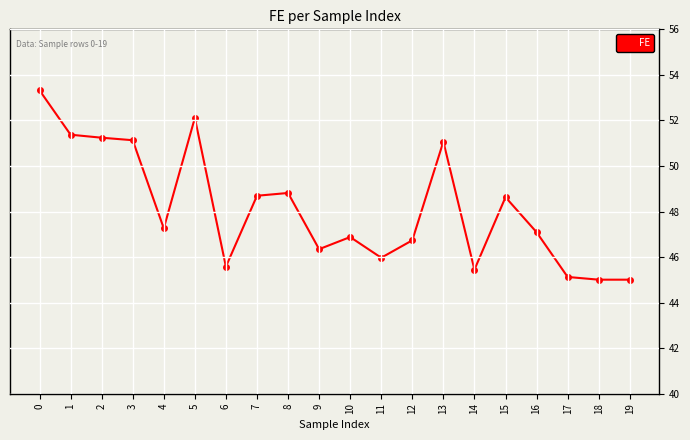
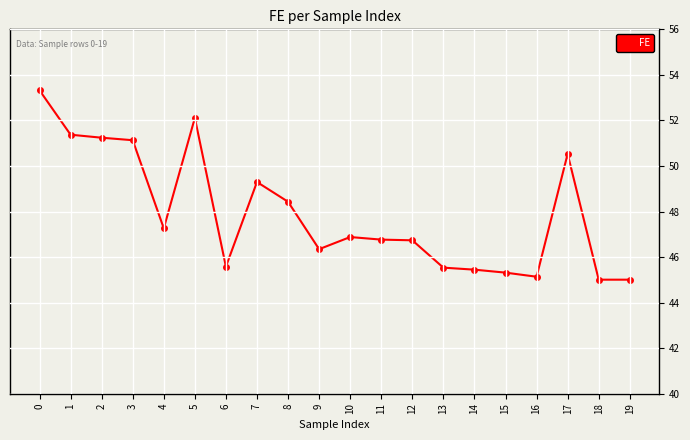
  {
    "0": 53.3,
    "1": 51.4,
    "2": 51.2,
    "3": 51.1,
    "4": 47.3,
    "5": 52.1,
    "6": 45.6,
-   "7": 48.7,
-   "8": 48.8,
+   "7": 49.3,
+   "8": 48.4,
    "9": 46.3,
    "10": 46.9,
-   "11": 46.0,
+   "11": 46.8,
    "12": 46.7,
-   "13": 51.1,
+   "13": 45.5,
    "14": 45.4,
-   "15": 48.6,
-   "16": 47.1,
-   "17": 45.1,
+   "15": 45.3,
+   "16": 45.1,
+   "17": 50.5,
    "18": 45.0,
    "19": 45.0
  }
